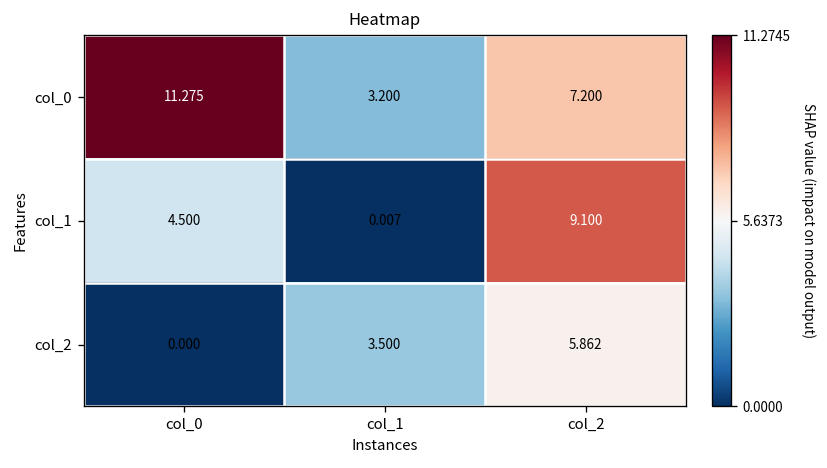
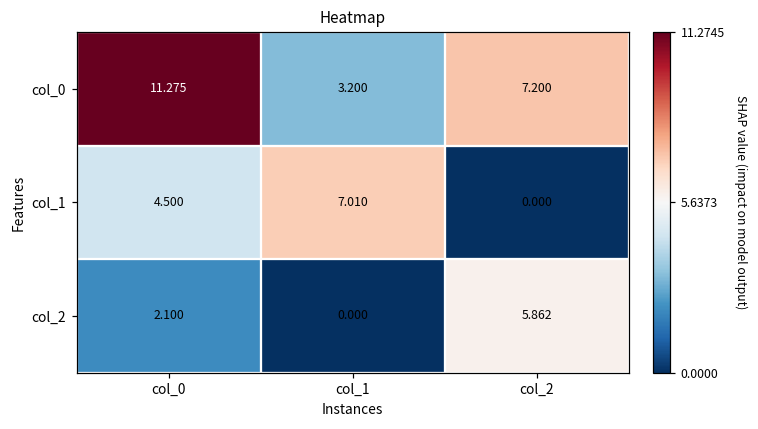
  {
    "col_0": {
      "col_0": 11.275,
      "col_1": 3.200,
      "col_2": 7.200
    },
    "col_1": {
      "col_0": 4.500,
-     "col_1": 0.007,
-     "col_2": 9.100
+     "col_1": 7.010,
+     "col_2": 0.000
    },
    "col_2": {
-     "col_0": 0.000,
-     "col_1": 3.500,
+     "col_0": 2.100,
+     "col_1": 0.000,
      "col_2": 5.862
    }
  }
